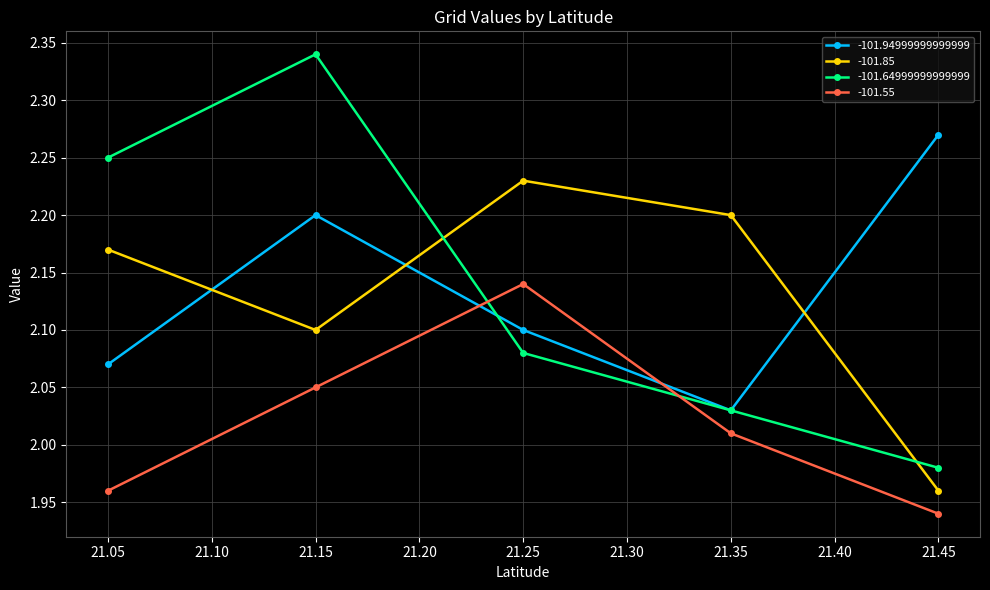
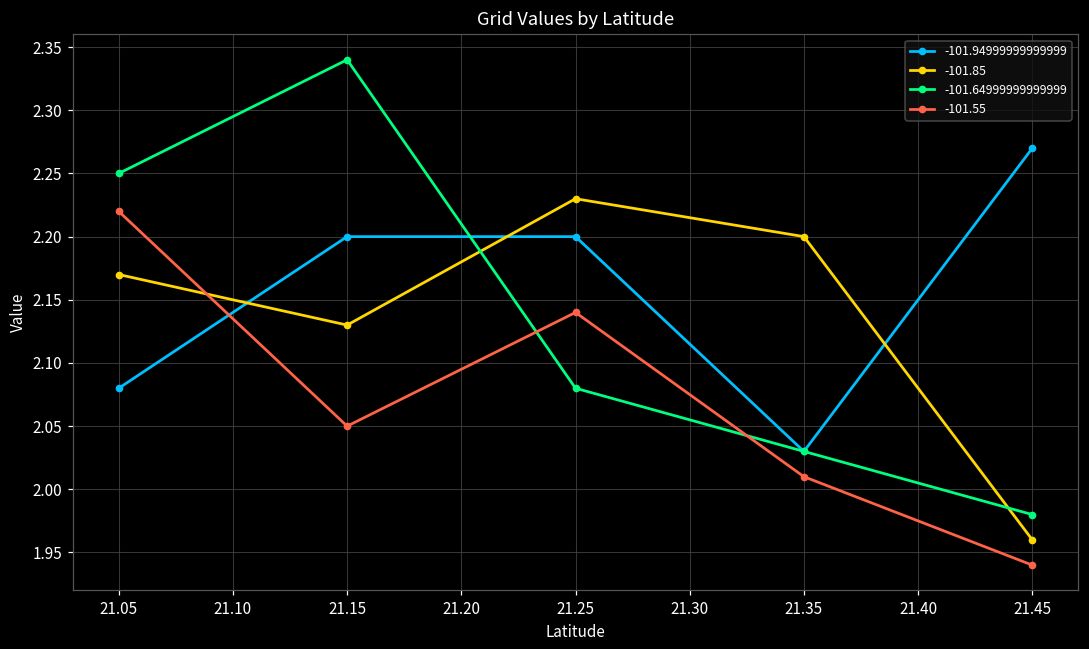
  {
    "-101.94999999999999": {
-     "21.05": 2.07,
+     "21.05": 2.08,
      "21.15": 2.20,
-     "21.25": 2.1,
+     "21.25": 2.2,
      "21.45": 2.27
    },
    "-101.85": {
      "21.05": 2.17,
-     "21.15": 2.10,
+     "21.15": 2.13,
      "21.25": 2.23,
      "21.35": 2.20,
      "21.45": 1.96
    },
    "-101.64999999999999": {
      "21.05": 2.25,
      "21.15": 2.34,
      "21.25": 2.08,
      "21.45": 1.98
    },
    "-101.55": {
-     "21.05": 1.96,
+     "21.05": 2.22,
      "21.15": 2.05,
      "21.25": 2.14,
      "21.35": 2.01,
      "21.45": 1.94
    }
  }
